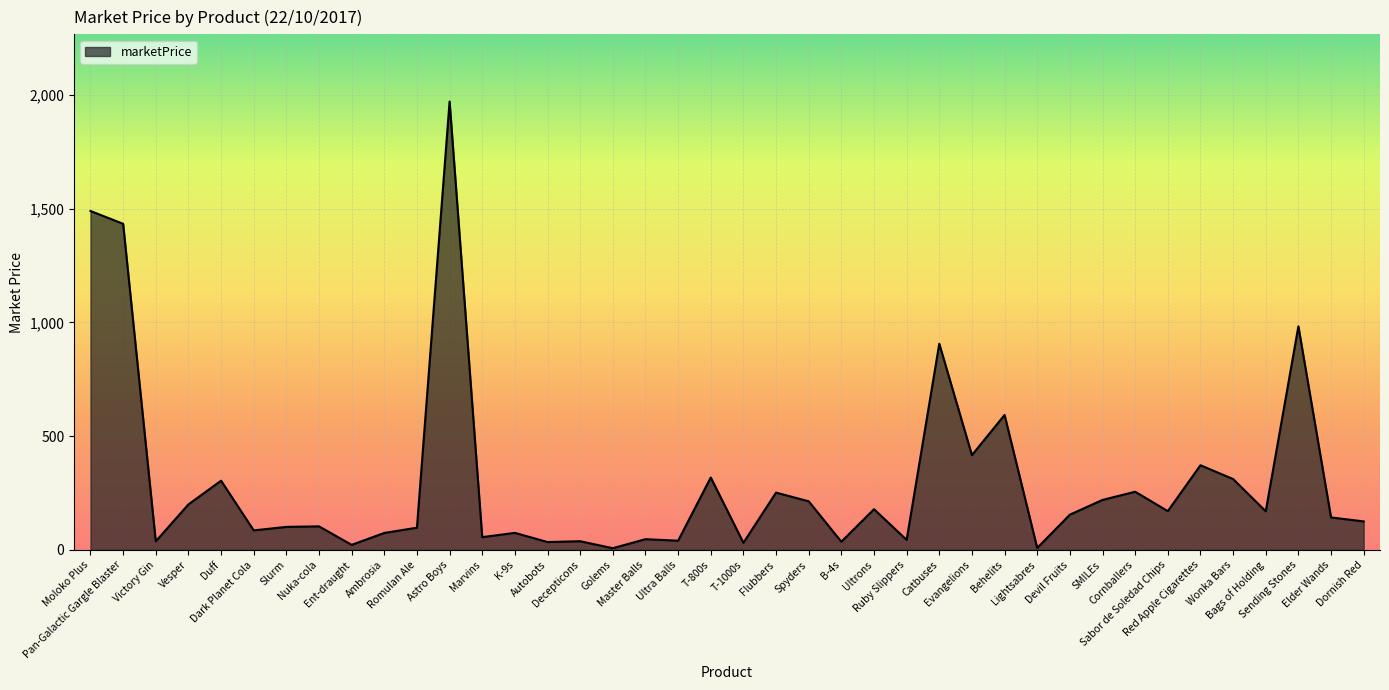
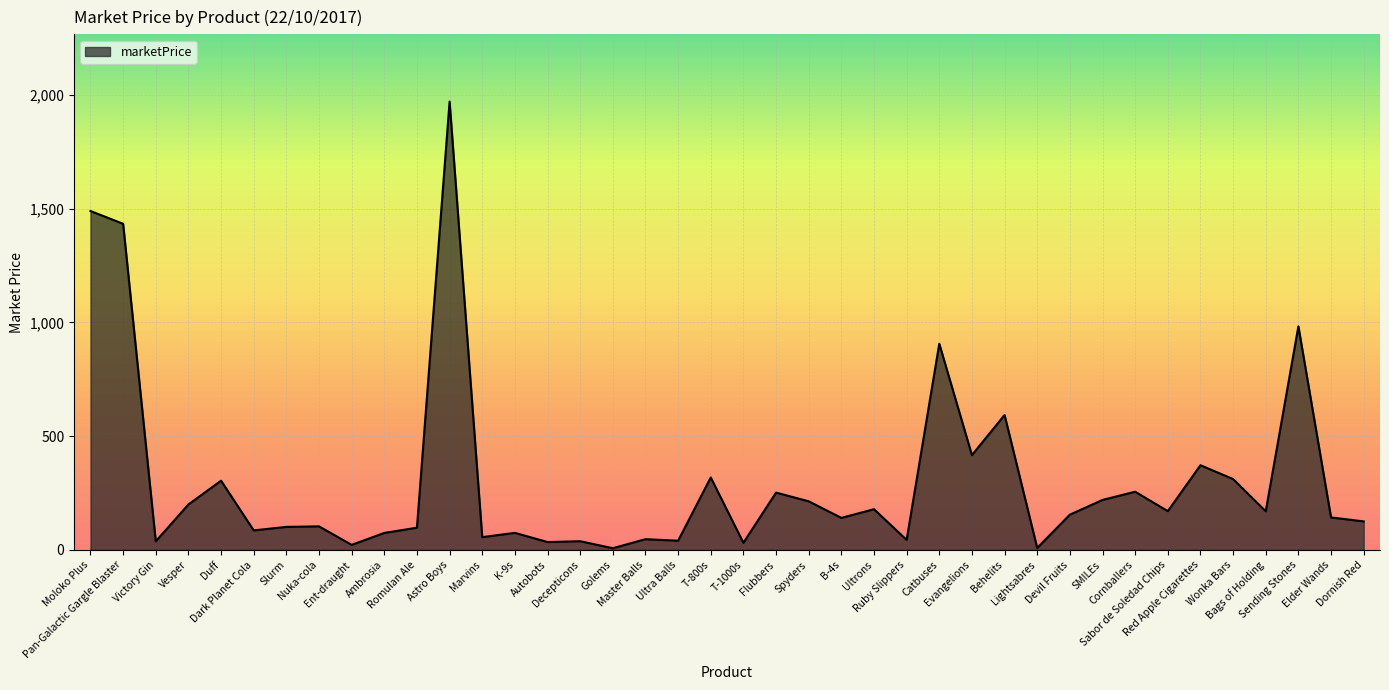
  {
    "Moloko Plus": "1,490",
    "Pan-Galactic Gargle Blaster": "1,430",
    "Victory Gin": "40",
    "Vesper": "200",
    "Duff": "300",
    "Dark Planet Cola": "90",
    "Slurm": "100",
    "Nuka-cola": "100",
    "Ent-draught": "20",
    "Ambrosia": "70",
    "Romulan Ale": "100",
    "Astro Boys": "1,970",
    "Marvins": "60",
    "K-9s": "80",
    "Autobots": "30",
    "Decepticons": "40",
    "Golems": "10",
    "Master Balls": "50",
    "Ultra Balls": "40",
    "T-800s": "320",
    "T-1000s": "30",
    "Flubbers": "250",
    "Spyders": "210",
-   "B-4s": "40",
+   "B-4s": "140",
    "Ultrons": "180",
    "Ruby Slippers": "40",
    "Catbuses": "910",
    "Evangelions": "420",
    "Behelits": "590",
    "Lightsabres": "10",
    "Devil Fruits": "160",
    "SMILEs": "220",
    "Cornballers": "260",
    "Sabor de Soledad Chips": "170",
    "Red Apple Cigarettes": "370",
    "Wonka Bars": "310",
    "Bags of Holding": "170",
    "Sending Stones": "980",
    "Elder Wands": "140",
    "Dornish Red": "130"
  }
